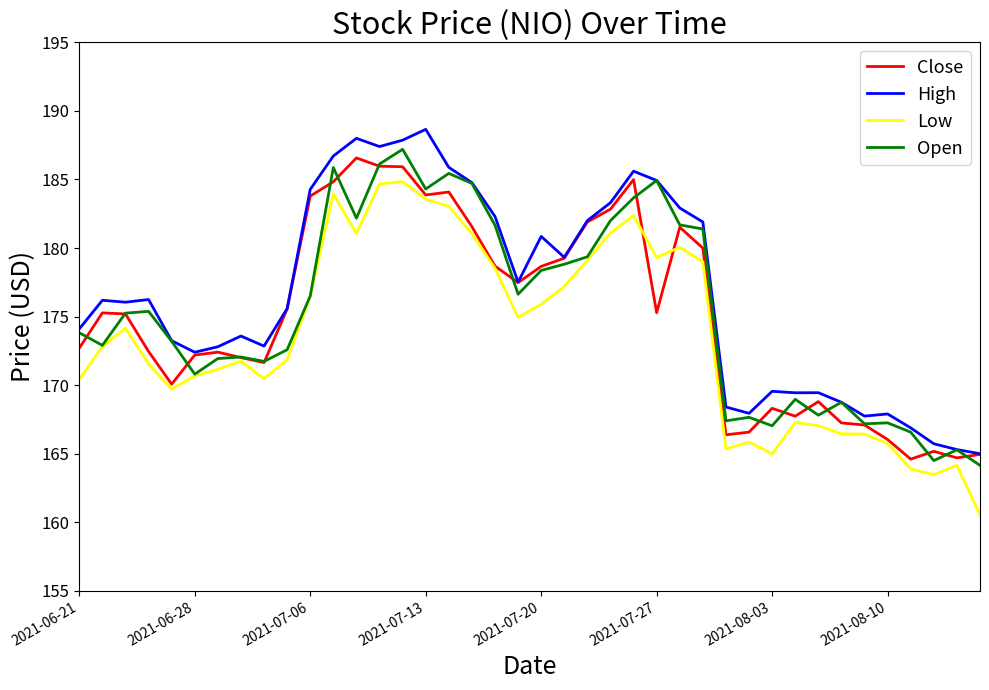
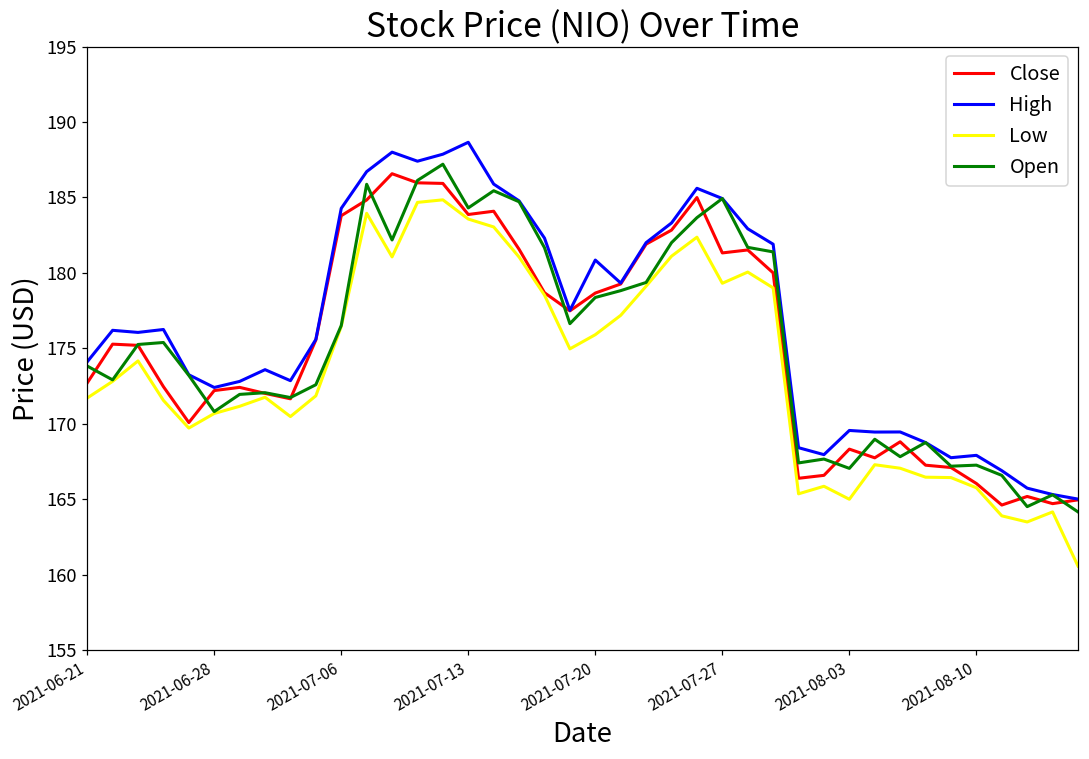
  {
    "Close": {
      "2021-06-21": 172.7,
      "2021-06-28": 172.2,
      "2021-07-06": 183.8,
      "2021-07-13": 183.9,
      "2021-07-20": 178.7,
-     "2021-07-27": 175.3,
+     "2021-07-27": 181.3,
      "2021-08-03": 168.3,
      "2021-08-10": 166.0
    },
    "High": {
      "2021-06-21": 174.1,
      "2021-06-28": 172.4,
      "2021-07-06": 184.3,
      "2021-07-13": 188.7,
      "2021-07-20": 180.8,
      "2021-08-03": 169.6,
      "2021-08-10": 167.9
    },
    "Low": {
-     "2021-06-21": 170.4,
+     "2021-06-21": 171.7,
      "2021-07-13": 183.6,
      "2021-07-20": 175.9,
      "2021-07-27": 179.3,
      "2021-08-03": 165.0,
      "2021-08-10": 165.8
    },
    "Open": {
      "2021-06-21": 173.8,
      "2021-07-13": 184.3,
      "2021-07-20": 178.4,
      "2021-08-03": 167.0,
      "2021-08-10": 167.3
    }
  }
